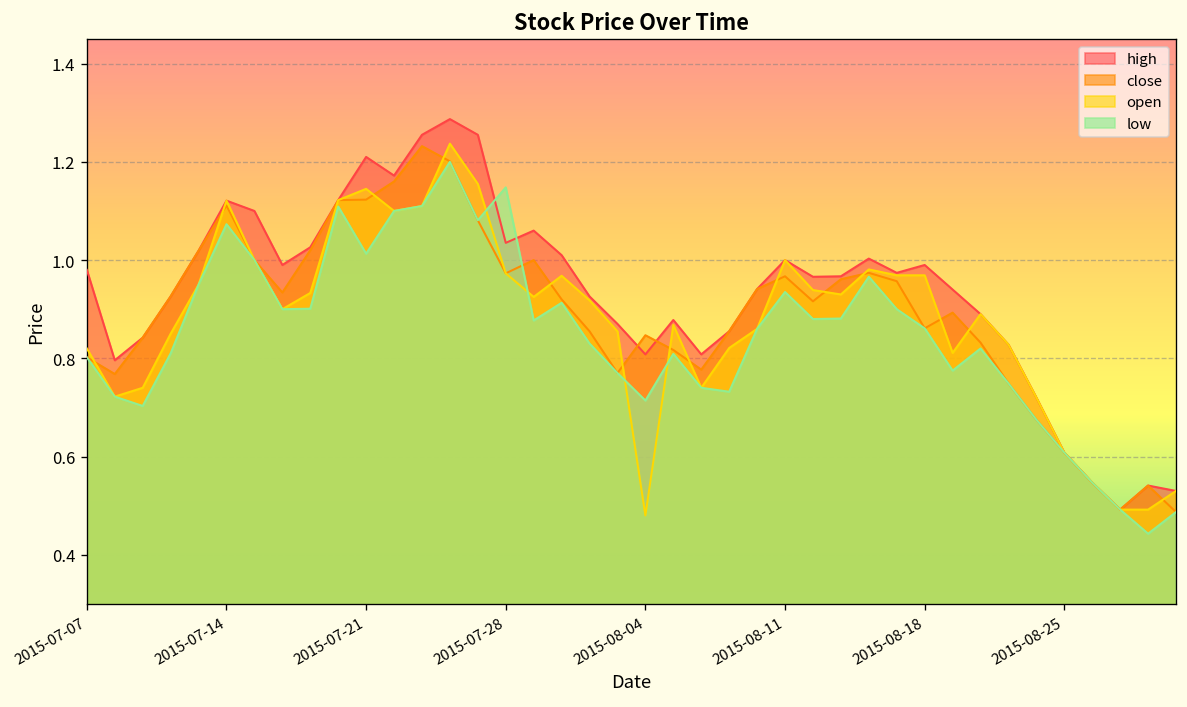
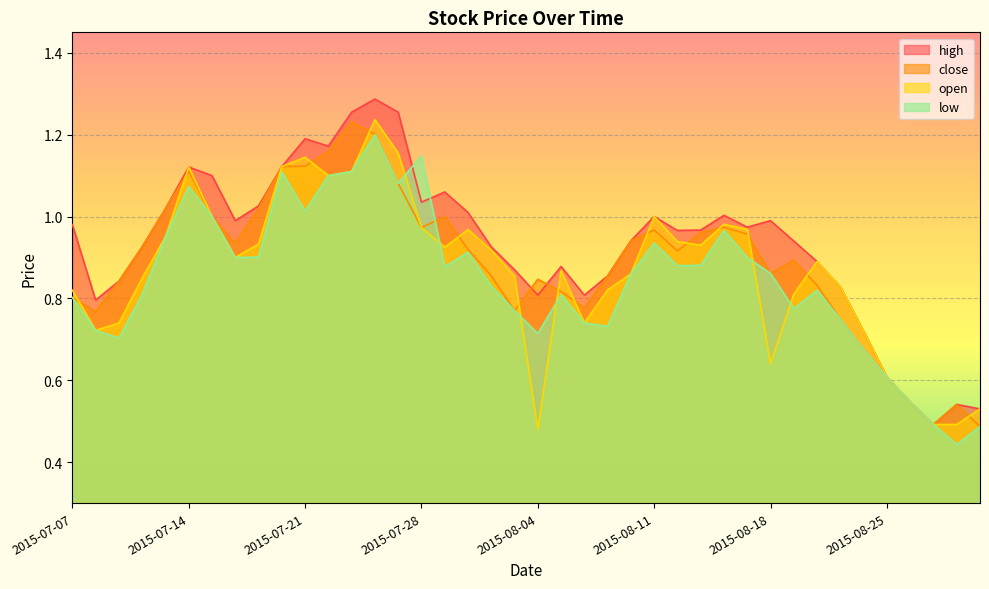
  {
    "high": {
      "2015-07-07": 0.98,
-     "2015-07-21": 1.21,
+     "2015-07-21": 1.19,
      "2015-07-28": 1.04,
      "2015-08-04": 0.81,
      "2015-08-18": 0.99
    },
    "close": {
      "2015-07-14": 1.11,
      "2015-07-21": 1.12,
      "2015-08-04": 0.85,
      "2015-08-11": 0.97
    },
    "open": {
      "2015-07-07": 0.82,
      "2015-07-21": 1.15,
      "2015-08-04": 0.48,
-     "2015-08-18": 0.97
+     "2015-08-18": 0.64
    },
    "low": {
      "2015-07-14": 1.07,
      "2015-07-21": 1.01,
      "2015-07-28": 1.15,
      "2015-08-04": 0.71,
      "2015-08-11": 0.94
    }
  }
